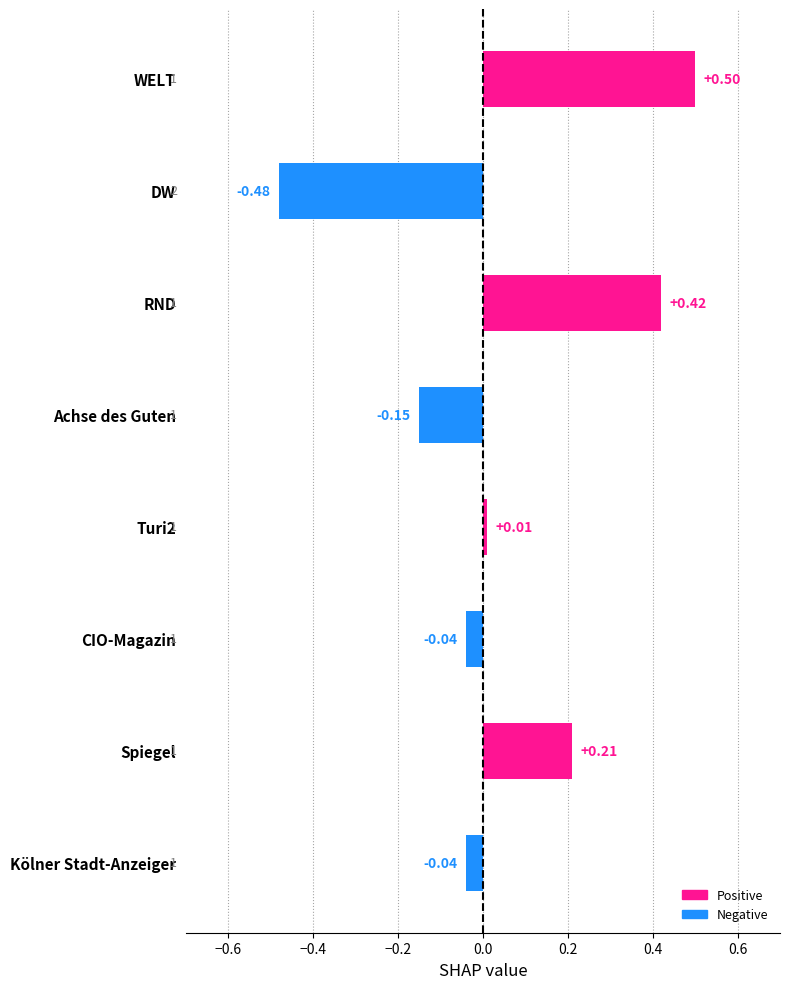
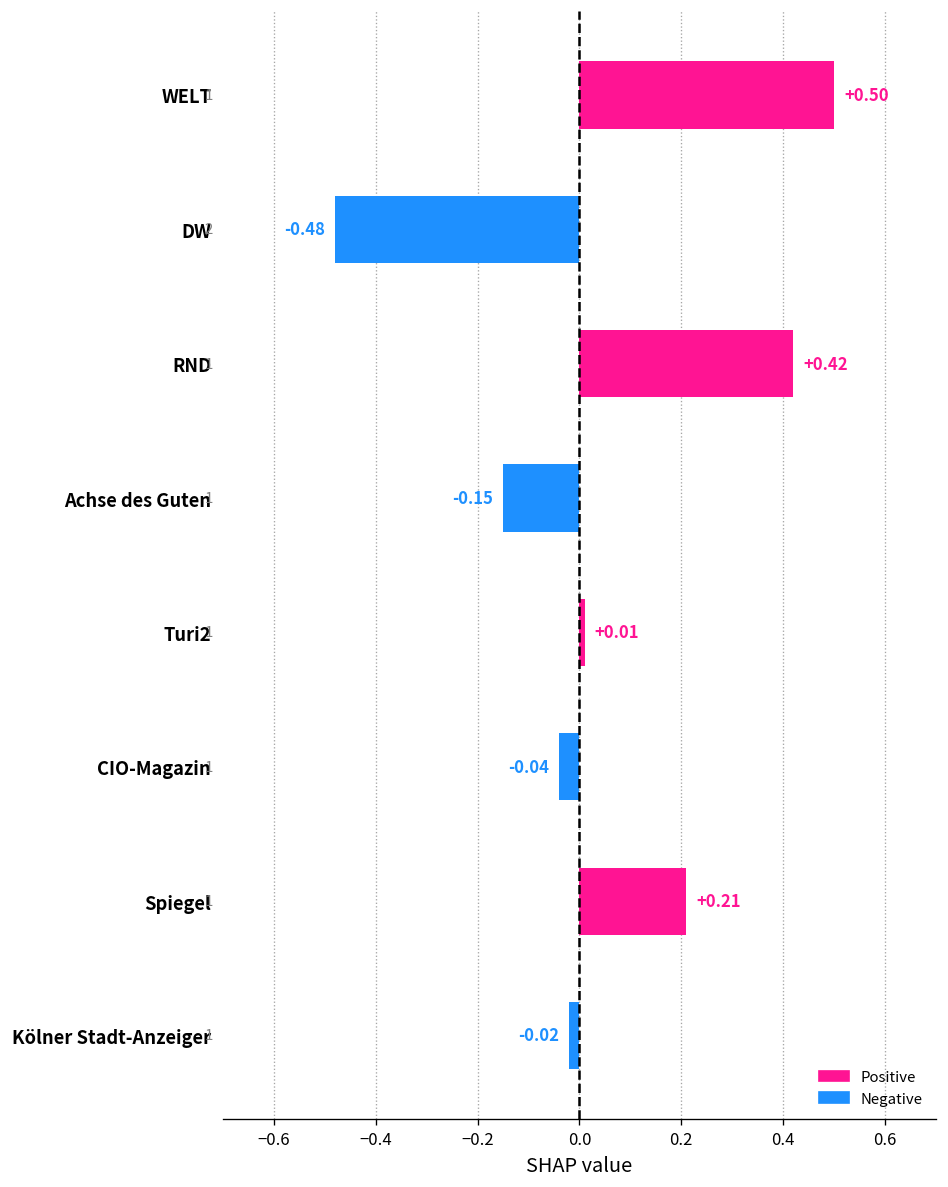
  {
    "WELT": "+0.50",
    "DW": "-0.48",
    "RND": "+0.42",
    "Achse des Guten": "-0.15",
    "Turi2": "+0.01",
    "CIO-Magazin": "-0.04",
    "Spiegel": "+0.21",
-   "Kölner Stadt-Anzeiger": "-0.04"
+   "Kölner Stadt-Anzeiger": "-0.02"
  }
